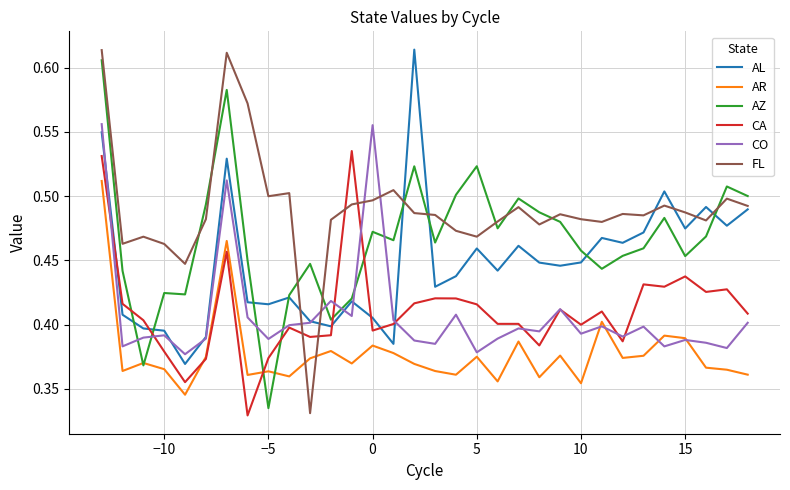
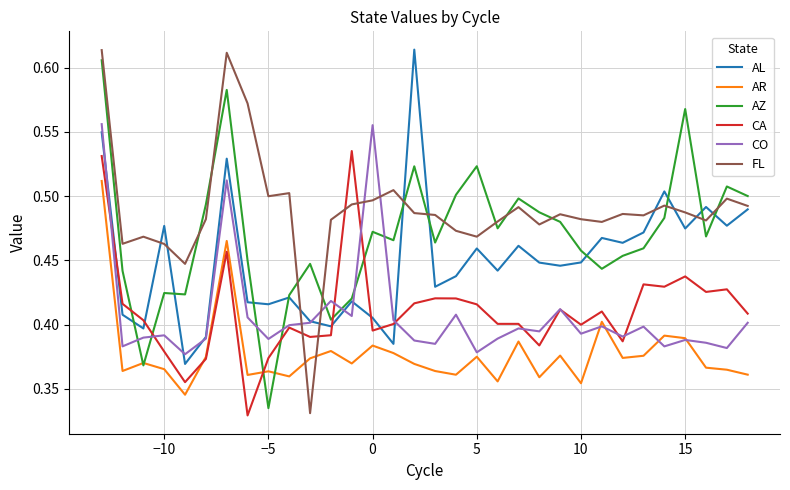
  {
    "AL": {
-     "−10": 0.395,
+     "−10": 0.477,
      "−5": 0.416,
      "0": 0.405,
      "5": 0.459,
      "10": 0.448,
      "15": 0.475
    },
    "AR": {
      "−10": 0.365,
      "−5": 0.364,
      "0": 0.384,
      "5": 0.375,
      "10": 0.354
    },
    "AZ": {
      "−10": 0.425,
      "−5": 0.335,
      "0": 0.472,
      "5": 0.523,
      "10": 0.458,
-     "15": 0.453
+     "15": 0.568
    },
    "CA": {
      "−10": 0.379,
      "−5": 0.374,
      "0": 0.395,
      "5": 0.416,
      "10": 0.400,
      "15": 0.437
    },
    "CO": {
      "−10": 0.392,
      "−5": 0.389,
      "0": 0.555,
      "5": 0.378,
      "10": 0.393
    },
    "FL": {
      "−10": 0.463,
      "−5": 0.500,
      "0": 0.497,
      "5": 0.468,
      "10": 0.482,
      "15": 0.487
    }
  }
